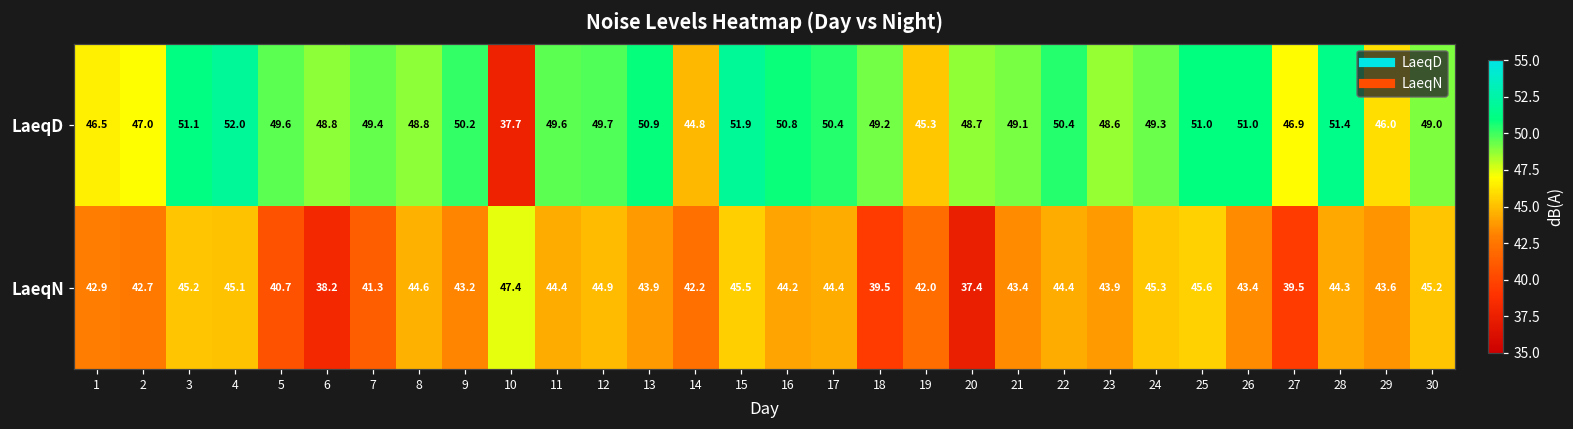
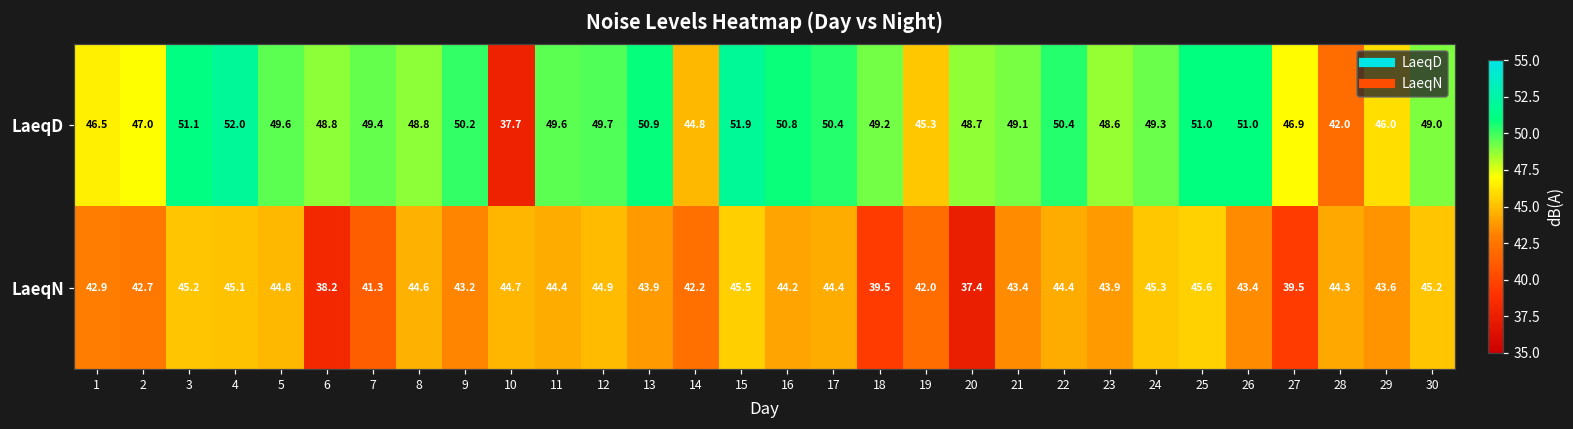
  {
    "LaeqD": {
      "1": 46.5,
      "2": 47.0,
      "3": 51.1,
      "4": 52.0,
      "5": 49.6,
      "6": 48.8,
      "7": 49.4,
      "8": 48.8,
      "9": 50.2,
      "10": 37.7,
      "11": 49.6,
      "12": 49.7,
      "13": 50.9,
      "14": 44.8,
      "15": 51.9,
      "16": 50.8,
      "17": 50.4,
      "18": 49.2,
      "19": 45.3,
      "20": 48.7,
      "21": 49.1,
      "22": 50.4,
      "23": 48.6,
      "24": 49.3,
      "25": 51.0,
      "26": 51.0,
      "27": 46.9,
-     "28": 51.4,
+     "28": 42.0,
      "29": 46.0,
      "30": 49.0
    },
    "LaeqN": {
      "1": 42.9,
      "2": 42.7,
      "3": 45.2,
      "4": 45.1,
-     "5": 40.7,
+     "5": 44.8,
      "6": 38.2,
      "7": 41.3,
      "8": 44.6,
      "9": 43.2,
-     "10": 47.4,
+     "10": 44.7,
      "11": 44.4,
      "12": 44.9,
      "13": 43.9,
      "14": 42.2,
      "15": 45.5,
      "16": 44.2,
      "17": 44.4,
      "18": 39.5,
      "19": 42.0,
      "20": 37.4,
      "21": 43.4,
      "22": 44.4,
      "23": 43.9,
      "24": 45.3,
      "25": 45.6,
      "26": 43.4,
      "27": 39.5,
      "28": 44.3,
      "29": 43.6,
      "30": 45.2
    }
  }
